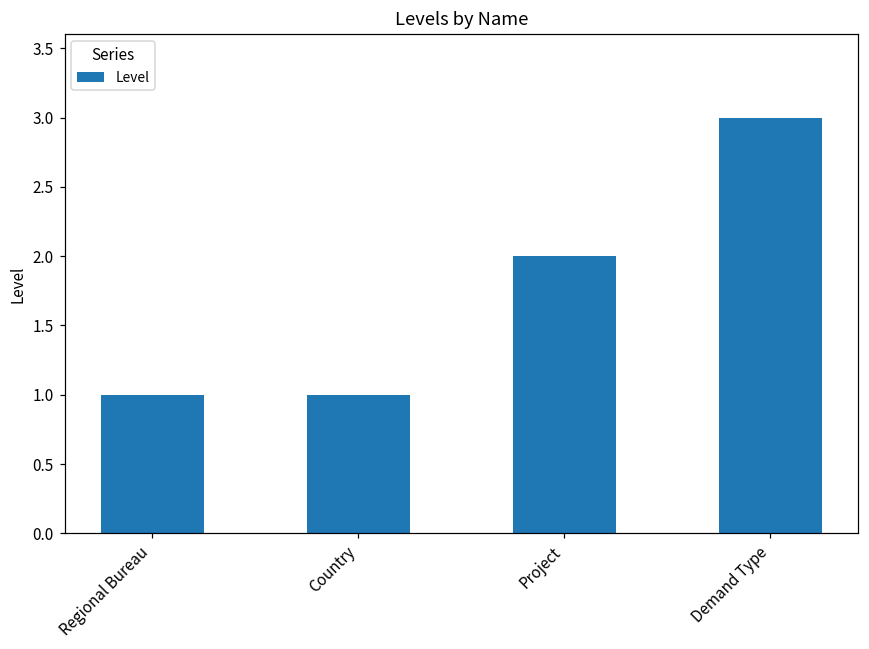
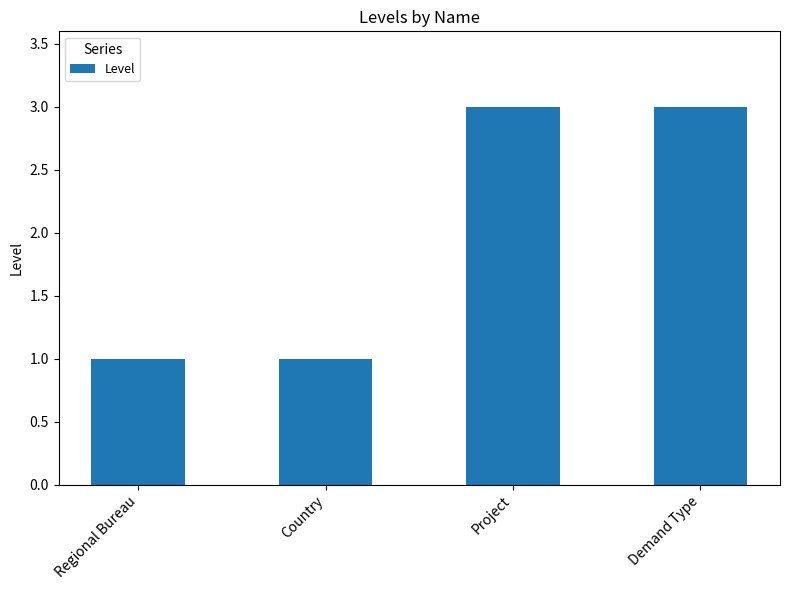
  {
    "Regional Bureau": 1,
    "Country": 1,
-   "Project": 2,
+   "Project": 3,
    "Demand Type": 3
  }
